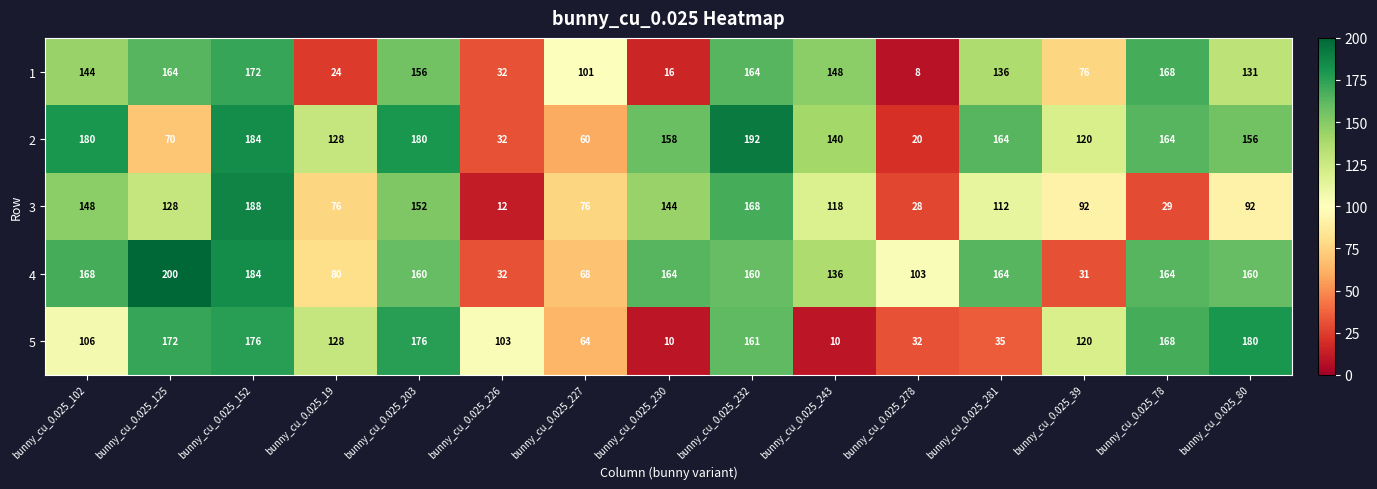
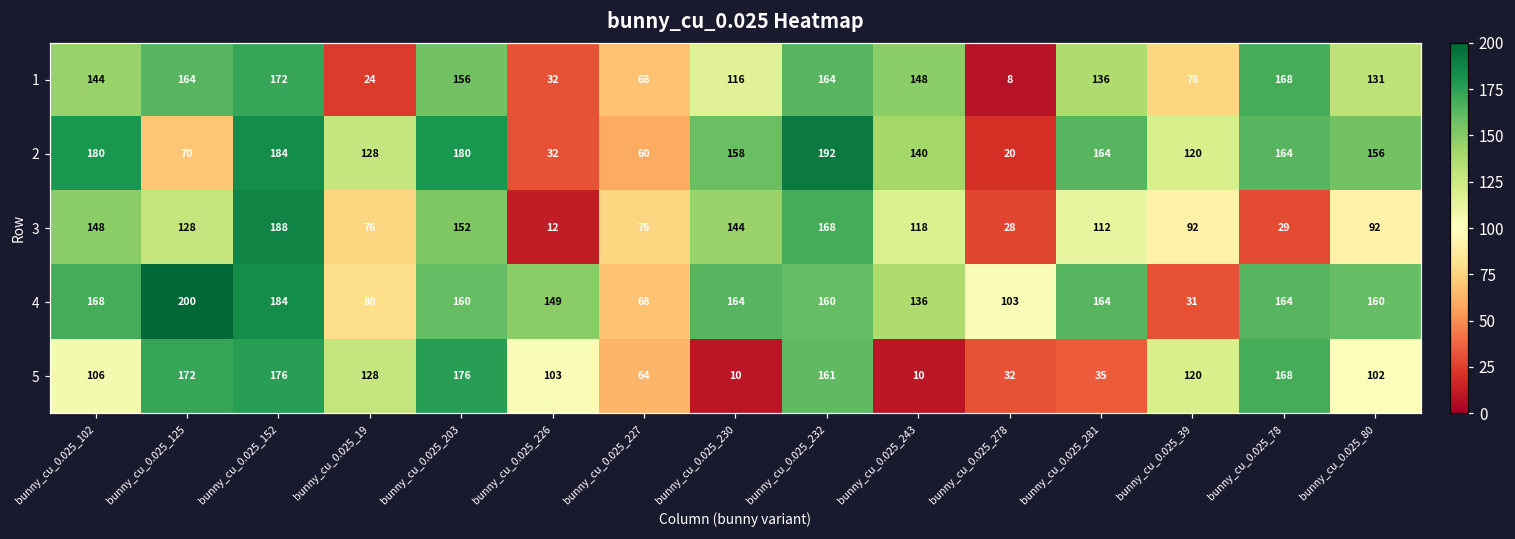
  {
    "1": {
      "bunny_cu_0.025_102": 144,
      "bunny_cu_0.025_125": 164,
      "bunny_cu_0.025_152": 172,
      "bunny_cu_0.025_19": 24,
      "bunny_cu_0.025_203": 156,
      "bunny_cu_0.025_226": 32,
-     "bunny_cu_0.025_227": 101,
-     "bunny_cu_0.025_230": 16,
+     "bunny_cu_0.025_227": 68,
+     "bunny_cu_0.025_230": 116,
      "bunny_cu_0.025_232": 164,
      "bunny_cu_0.025_243": 148,
      "bunny_cu_0.025_278": 8,
      "bunny_cu_0.025_281": 136,
      "bunny_cu_0.025_39": 76,
      "bunny_cu_0.025_78": 168,
      "bunny_cu_0.025_80": 131
    },
    "2": {
      "bunny_cu_0.025_102": 180,
      "bunny_cu_0.025_125": 70,
      "bunny_cu_0.025_152": 184,
      "bunny_cu_0.025_19": 128,
      "bunny_cu_0.025_203": 180,
      "bunny_cu_0.025_226": 32,
      "bunny_cu_0.025_227": 60,
      "bunny_cu_0.025_230": 158,
      "bunny_cu_0.025_232": 192,
      "bunny_cu_0.025_243": 140,
      "bunny_cu_0.025_278": 20,
      "bunny_cu_0.025_281": 164,
      "bunny_cu_0.025_39": 120,
      "bunny_cu_0.025_78": 164,
      "bunny_cu_0.025_80": 156
    },
    "3": {
      "bunny_cu_0.025_102": 148,
      "bunny_cu_0.025_125": 128,
      "bunny_cu_0.025_152": 188,
      "bunny_cu_0.025_19": 76,
      "bunny_cu_0.025_203": 152,
      "bunny_cu_0.025_226": 12,
      "bunny_cu_0.025_227": 76,
      "bunny_cu_0.025_230": 144,
      "bunny_cu_0.025_232": 168,
      "bunny_cu_0.025_243": 118,
      "bunny_cu_0.025_278": 28,
      "bunny_cu_0.025_281": 112,
      "bunny_cu_0.025_39": 92,
      "bunny_cu_0.025_78": 29,
      "bunny_cu_0.025_80": 92
    },
    "4": {
      "bunny_cu_0.025_102": 168,
      "bunny_cu_0.025_125": 200,
      "bunny_cu_0.025_152": 184,
      "bunny_cu_0.025_19": 80,
      "bunny_cu_0.025_203": 160,
-     "bunny_cu_0.025_226": 32,
+     "bunny_cu_0.025_226": 149,
      "bunny_cu_0.025_227": 68,
      "bunny_cu_0.025_230": 164,
      "bunny_cu_0.025_232": 160,
      "bunny_cu_0.025_243": 136,
      "bunny_cu_0.025_278": 103,
      "bunny_cu_0.025_281": 164,
      "bunny_cu_0.025_39": 31,
      "bunny_cu_0.025_78": 164,
      "bunny_cu_0.025_80": 160
    },
    "5": {
      "bunny_cu_0.025_102": 106,
      "bunny_cu_0.025_125": 172,
      "bunny_cu_0.025_152": 176,
      "bunny_cu_0.025_19": 128,
      "bunny_cu_0.025_203": 176,
      "bunny_cu_0.025_226": 103,
      "bunny_cu_0.025_227": 64,
      "bunny_cu_0.025_230": 10,
      "bunny_cu_0.025_232": 161,
      "bunny_cu_0.025_243": 10,
      "bunny_cu_0.025_278": 32,
      "bunny_cu_0.025_281": 35,
      "bunny_cu_0.025_39": 120,
      "bunny_cu_0.025_78": 168,
-     "bunny_cu_0.025_80": 180
+     "bunny_cu_0.025_80": 102
    }
  }
